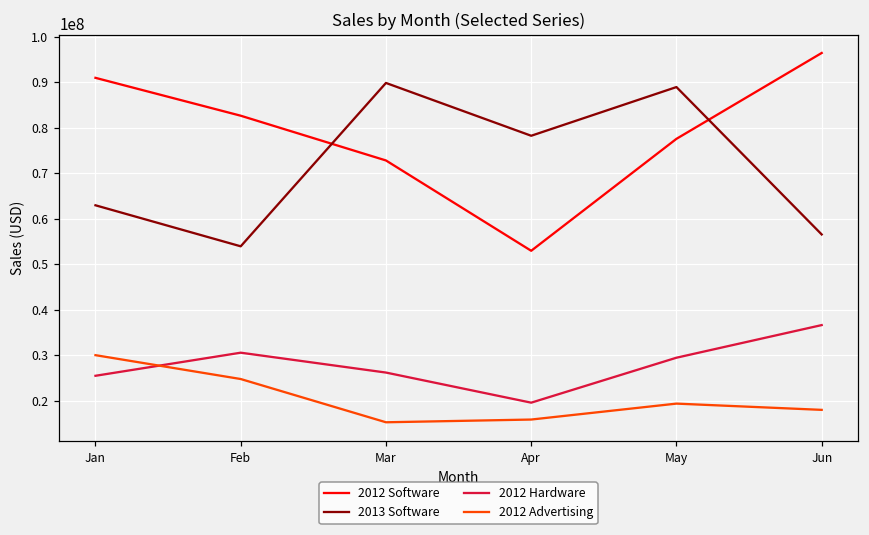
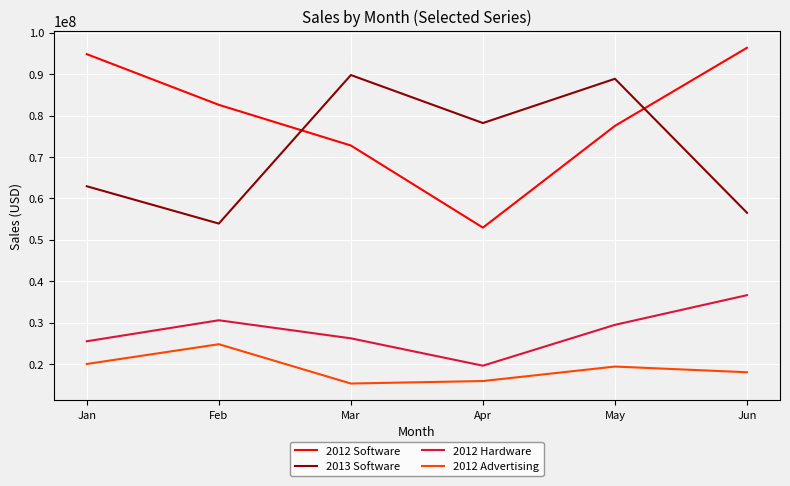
  {
    "2012 Software": {
-     "Jan": 91000000,
+     "Jan": 95000000,
      "Feb": 83000000,
      "Mar": 73000000,
      "Apr": 53000000,
      "May": 78000000,
      "Jun": 96000000
    },
    "2013 Software": {
      "Jan": 63000000,
      "Feb": 54000000,
      "Mar": 90000000,
      "Apr": 78000000,
      "May": 89000000,
      "Jun": 57000000
    },
    "2012 Hardware": {
      "Jan": 25000000,
      "Feb": 31000000,
      "Mar": 26000000,
      "Apr": 20000000,
      "May": 29000000,
      "Jun": 37000000
    },
    "2012 Advertising": {
-     "Jan": 30000000,
+     "Jan": 20000000,
      "Feb": 25000000,
      "Mar": 15000000,
      "Apr": 16000000,
      "May": 19000000,
      "Jun": 18000000
    }
  }
